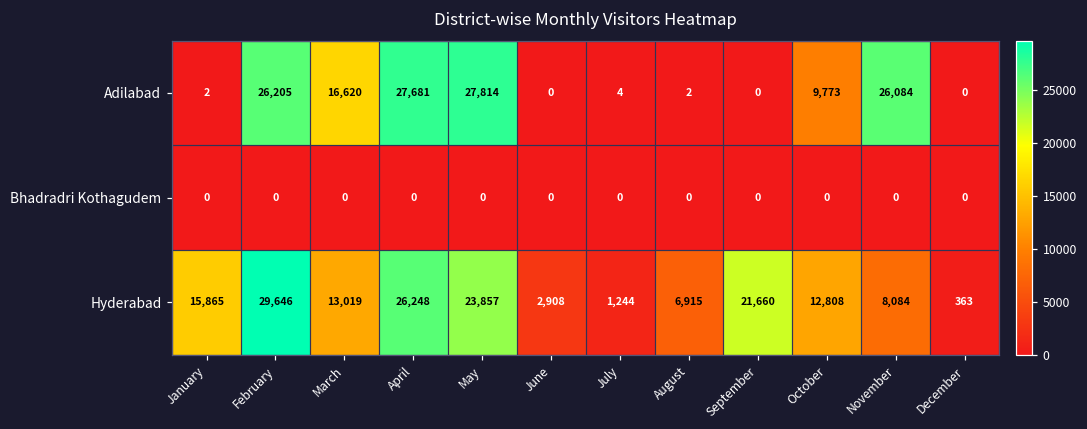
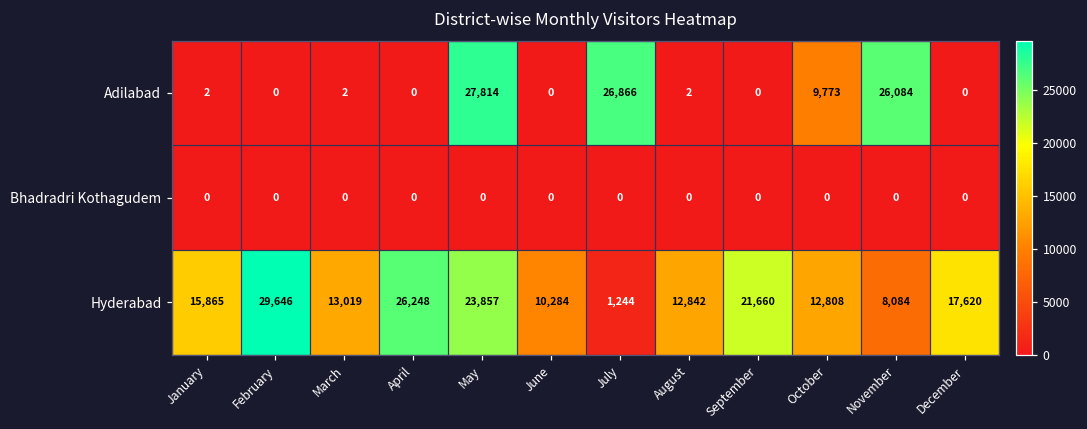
  {
    "Adilabad": {
      "January": "2",
-     "February": "26,205",
-     "March": "16,620",
-     "April": "27,681",
+     "February": "0",
+     "March": "2",
+     "April": "0",
      "May": "27,814",
      "June": "0",
-     "July": "4",
+     "July": "26,866",
      "August": "2",
      "September": "0",
      "October": "9,773",
      "November": "26,084",
      "December": "0"
    },
    "Bhadradri Kothagudem": {
      "January": "0",
      "February": "0",
      "March": "0",
      "April": "0",
      "May": "0",
      "June": "0",
      "July": "0",
      "August": "0",
      "September": "0",
      "October": "0",
      "November": "0",
      "December": "0"
    },
    "Hyderabad": {
      "January": "15,865",
      "February": "29,646",
      "March": "13,019",
      "April": "26,248",
      "May": "23,857",
-     "June": "2,908",
+     "June": "10,284",
      "July": "1,244",
-     "August": "6,915",
+     "August": "12,842",
      "September": "21,660",
      "October": "12,808",
      "November": "8,084",
-     "December": "363"
+     "December": "17,620"
    }
  }
